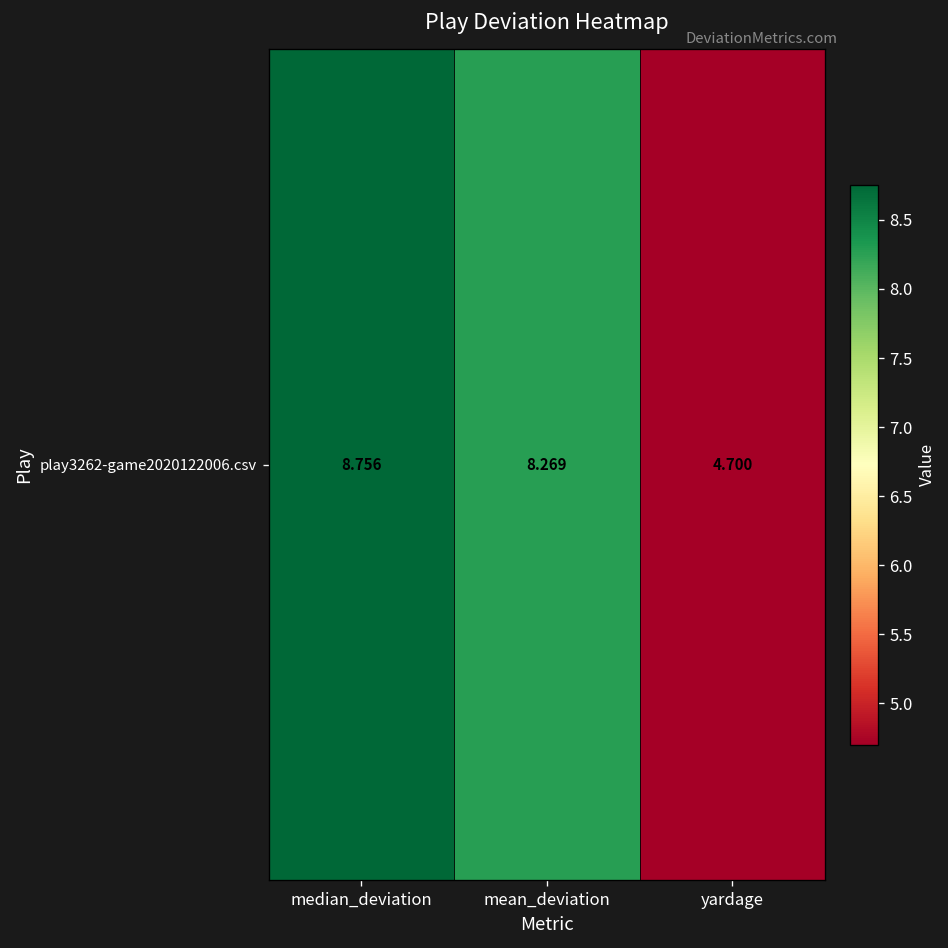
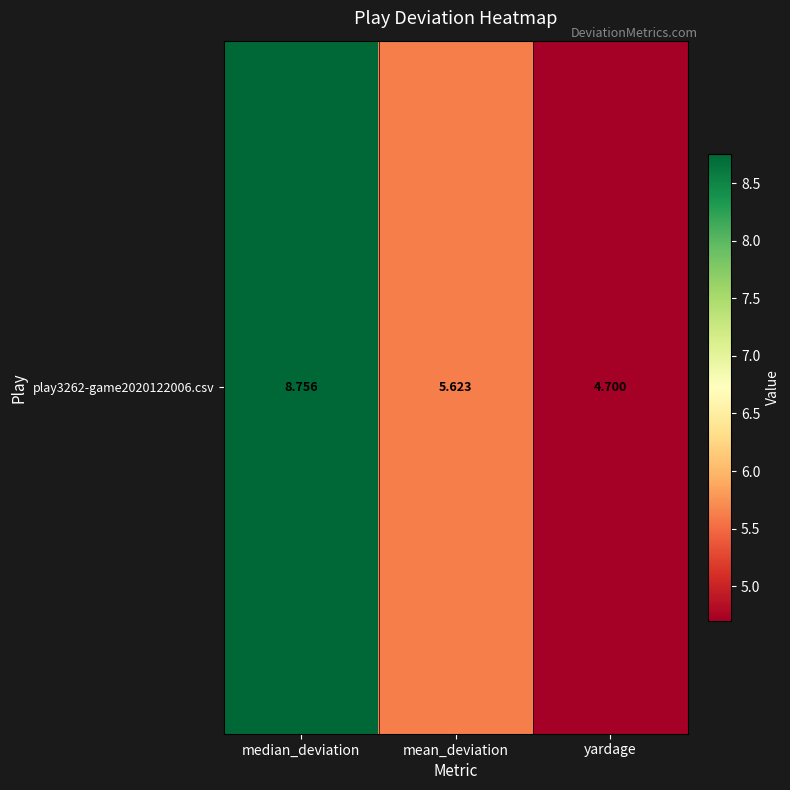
  {
    "play3262-game2020122006.csv": {
      "median_deviation": 8.756,
-     "mean_deviation": 8.269,
+     "mean_deviation": 5.623,
      "yardage": 4.700
    }
  }
